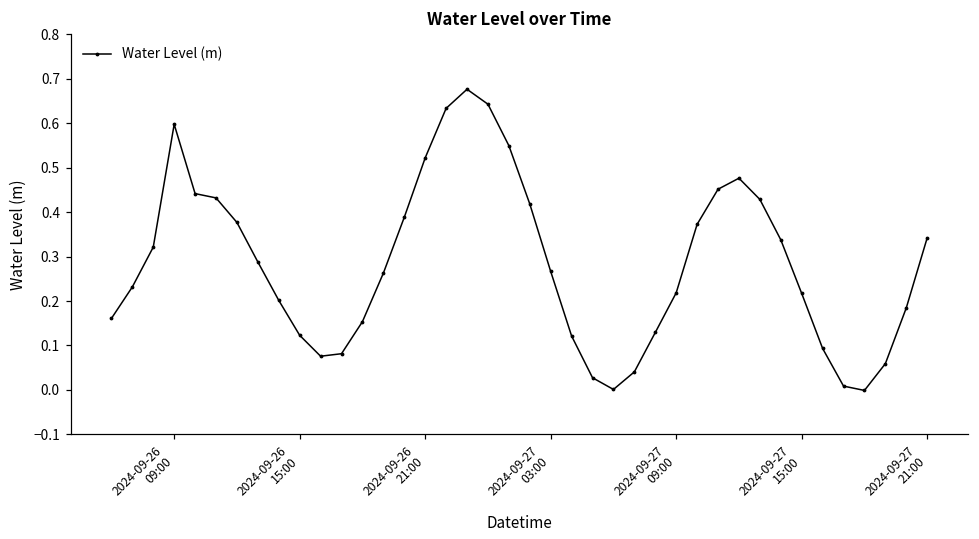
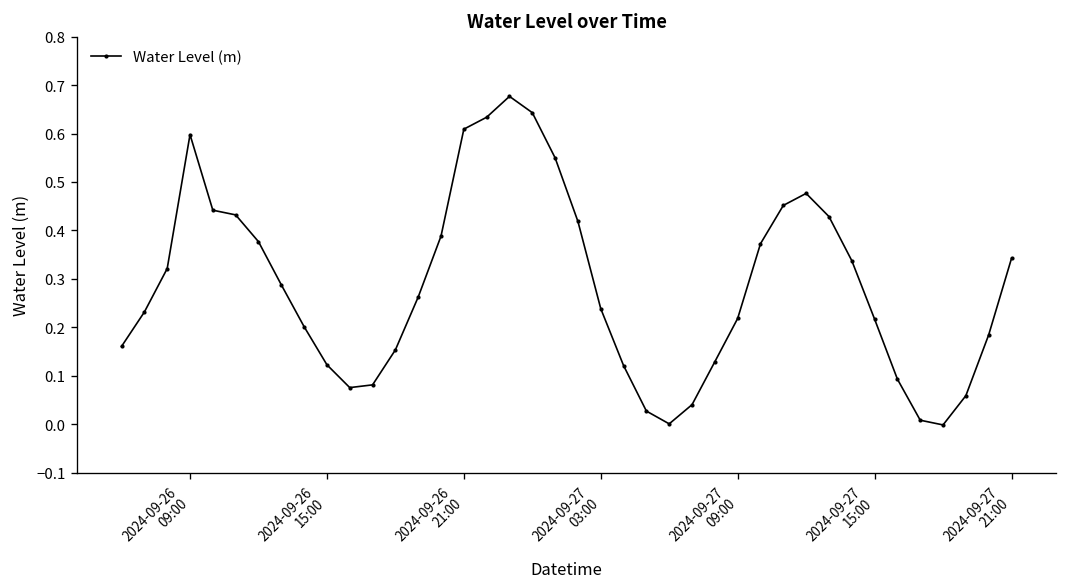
  {
    "2024-09-26 09:00": 0.60,
    "2024-09-26 15:00": 0.12,
-   "2024-09-26 21:00": 0.52,
-   "2024-09-27 03:00": 0.27,
+   "2024-09-26 21:00": 0.61,
+   "2024-09-27 03:00": 0.24,
    "2024-09-27 09:00": 0.22,
    "2024-09-27 15:00": 0.22,
    "2024-09-27 21:00": 0.34
  }
